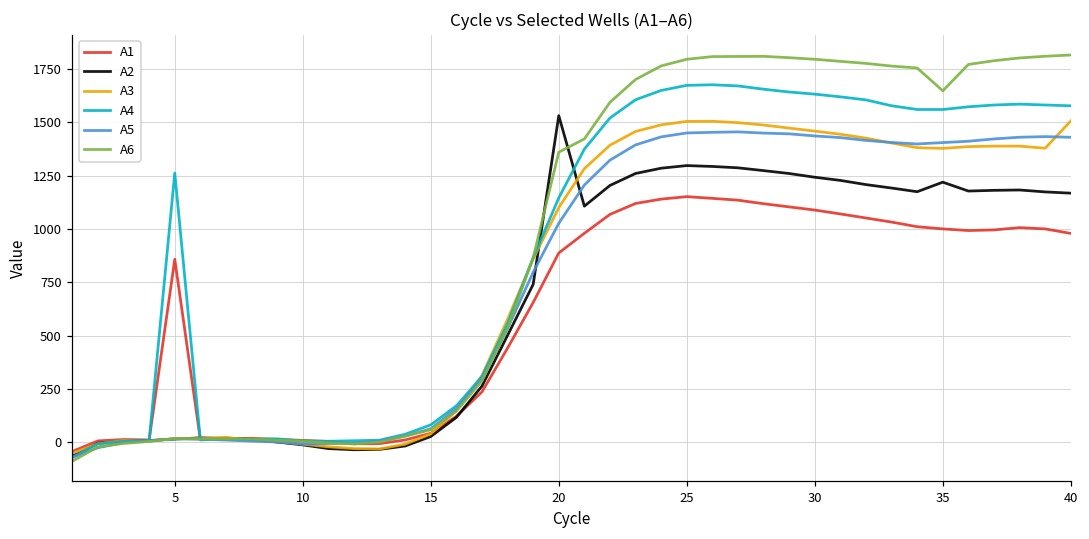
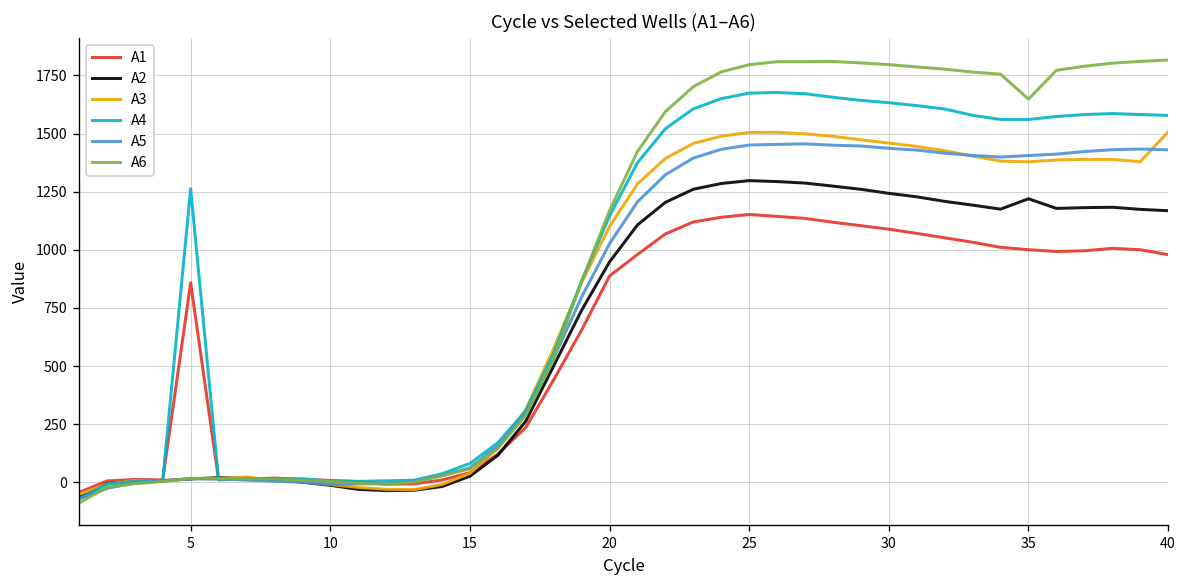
  {
    "A1": {
      "5": 860,
      "20": 890,
      "25": 1150,
      "30": 1090,
      "35": 1000,
      "40": 980
    },
    "A2": {
-     "20": 1530,
+     "20": 950,
      "25": 1300,
      "30": 1240,
      "35": 1220,
      "40": 1170
    },
    "A3": {
      "20": 1100,
      "25": 1500,
      "30": 1460,
      "35": 1380,
      "40": 1510
    },
    "A4": {
      "5": 1260,
      "15": 80,
      "20": 1150,
      "25": 1670,
      "30": 1630,
      "35": 1560,
      "40": 1580
    },
    "A5": {
      "20": 1030,
      "25": 1450,
      "30": 1440,
      "35": 1410,
      "40": 1430
    },
    "A6": {
-     "20": 1360,
+     "20": 1170,
      "25": 1800,
      "30": 1800,
      "35": 1650,
      "40": 1820
    }
  }
